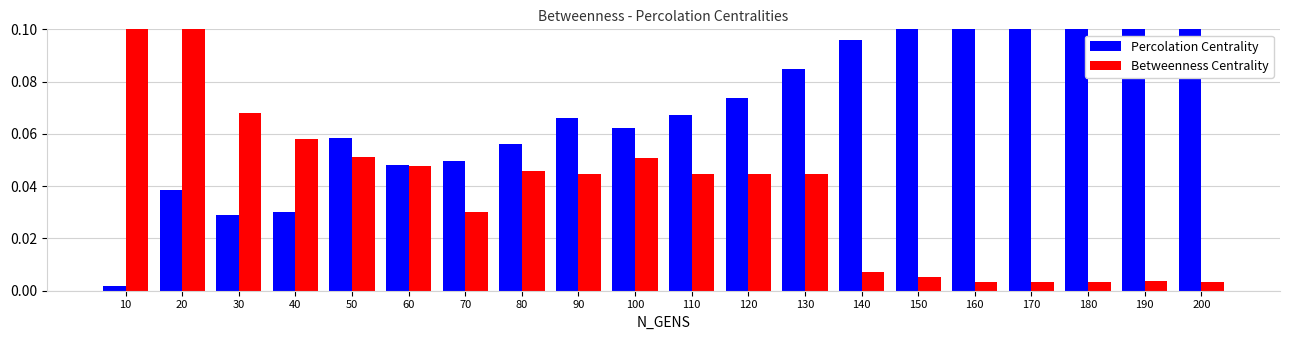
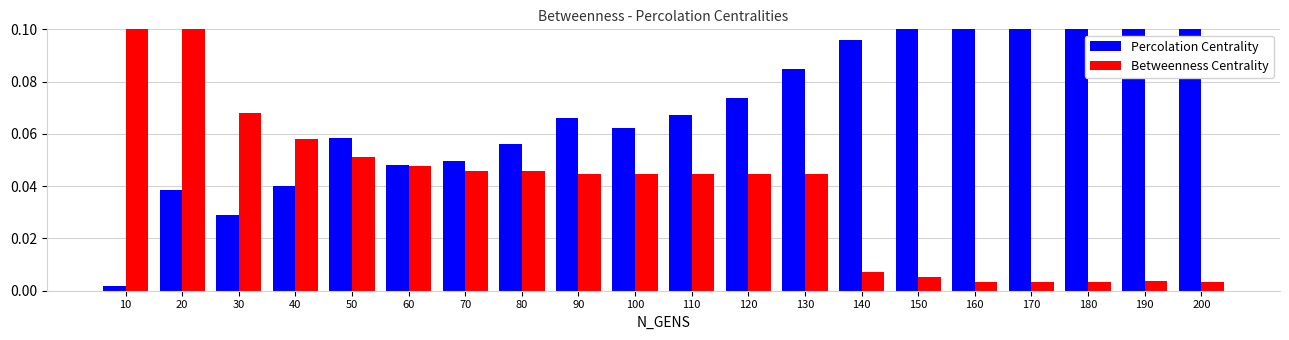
  {
    "Percolation Centrality": {
      "10": 0.002,
      "20": 0.039,
      "30": 0.029,
-     "40": 0.03,
+     "40": 0.04,
      "50": 0.059,
      "60": 0.048,
      "70": 0.05,
      "80": 0.056,
      "90": 0.066,
      "100": 0.062,
      "110": 0.067,
      "120": 0.074,
      "130": 0.085,
      "140": 0.096
    },
    "Betweenness Centrality": {
      "30": 0.068,
      "40": 0.058,
      "50": 0.051,
      "60": 0.048,
-     "70": 0.030,
+     "70": 0.046,
      "80": 0.046,
      "90": 0.045,
-     "100": 0.051,
+     "100": 0.045,
      "110": 0.045,
      "120": 0.045,
      "130": 0.045,
      "140": 0.007,
      "150": 0.005,
      "160": 0.003,
      "170": 0.003,
      "180": 0.003,
      "190": 0.004,
      "200": 0.003
    }
  }
